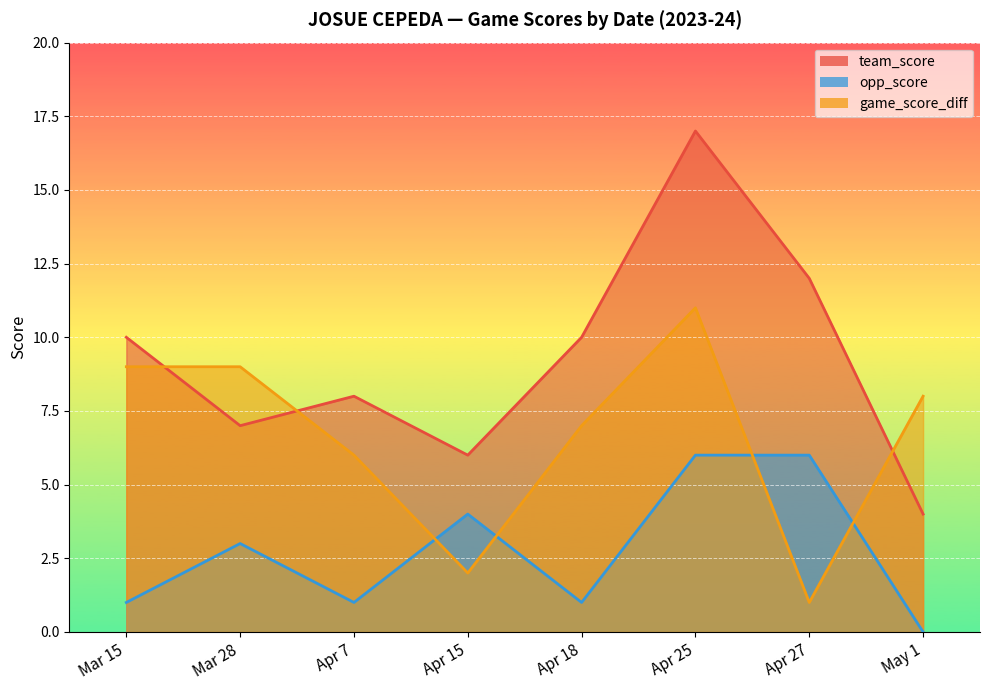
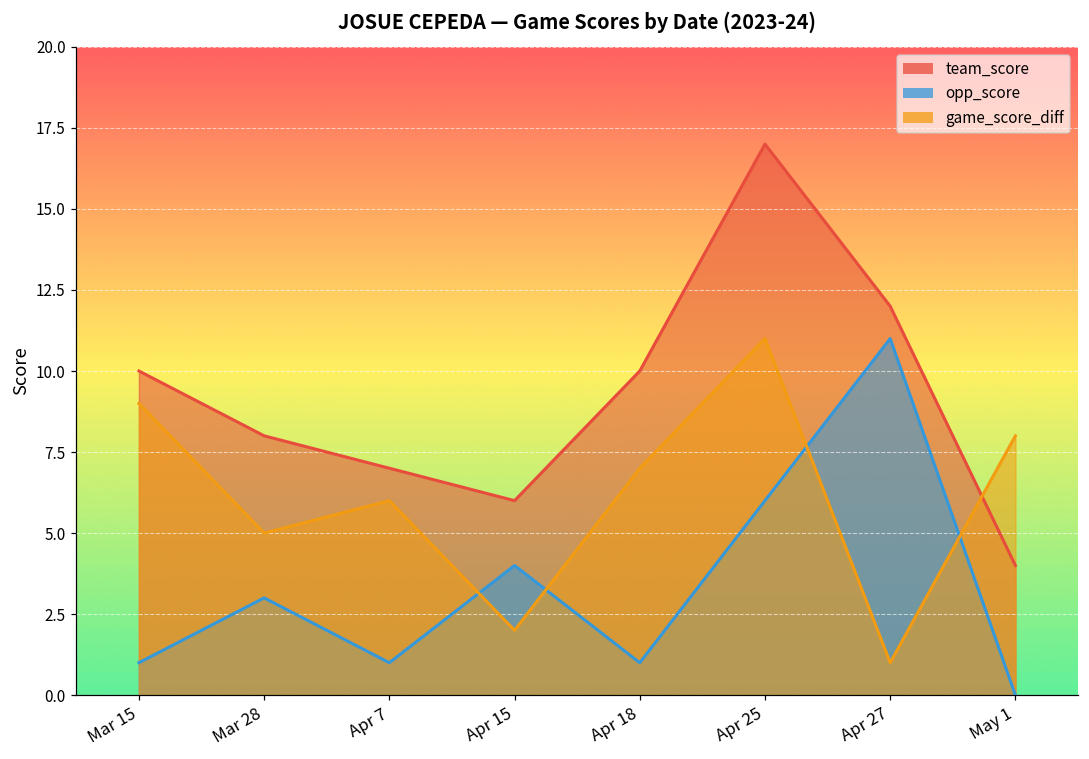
  {
    "team_score": {
      "Mar 15": 10,
-     "Mar 28": 7,
-     "Apr 7": 8,
+     "Mar 28": 8,
+     "Apr 7": 7,
      "Apr 15": 6,
      "Apr 18": 10,
      "Apr 25": 17,
      "Apr 27": 12,
      "May 1": 4
    },
    "opp_score": {
      "Mar 15": 1,
      "Mar 28": 3,
      "Apr 7": 1,
      "Apr 15": 4,
      "Apr 18": 1,
      "Apr 25": 6,
-     "Apr 27": 6,
+     "Apr 27": 11,
      "May 1": 0
    },
    "game_score_diff": {
      "Mar 15": 9,
-     "Mar 28": 9,
+     "Mar 28": 5,
      "Apr 7": 6,
      "Apr 15": 2,
      "Apr 18": 7,
      "Apr 25": 11,
      "Apr 27": 1,
      "May 1": 8
    }
  }
